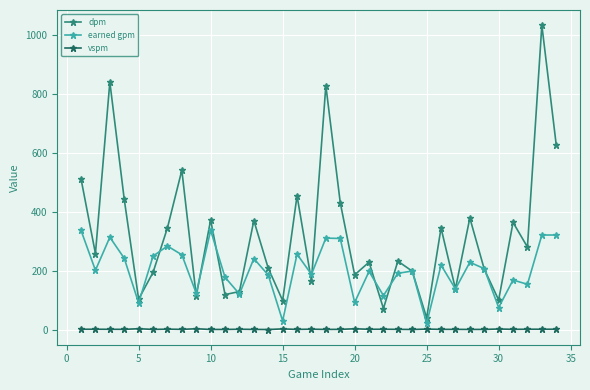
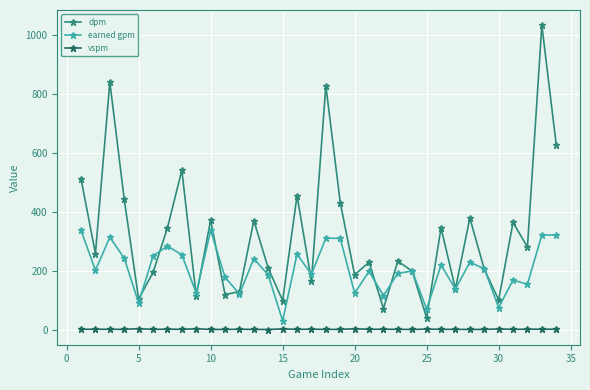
  {
    "earned gpm": {
      "5": 90,
      "10": 340,
      "15": 30,
-     "20": 90,
-     "25": 20,
+     "20": 120,
+     "25": 70,
      "30": 80
    }
  }
